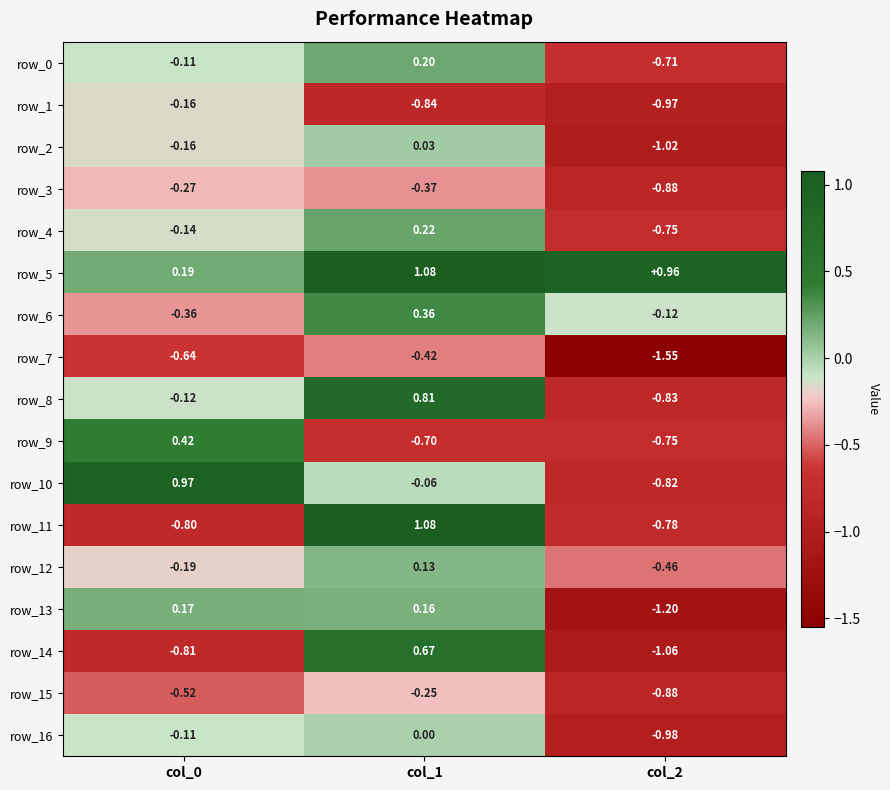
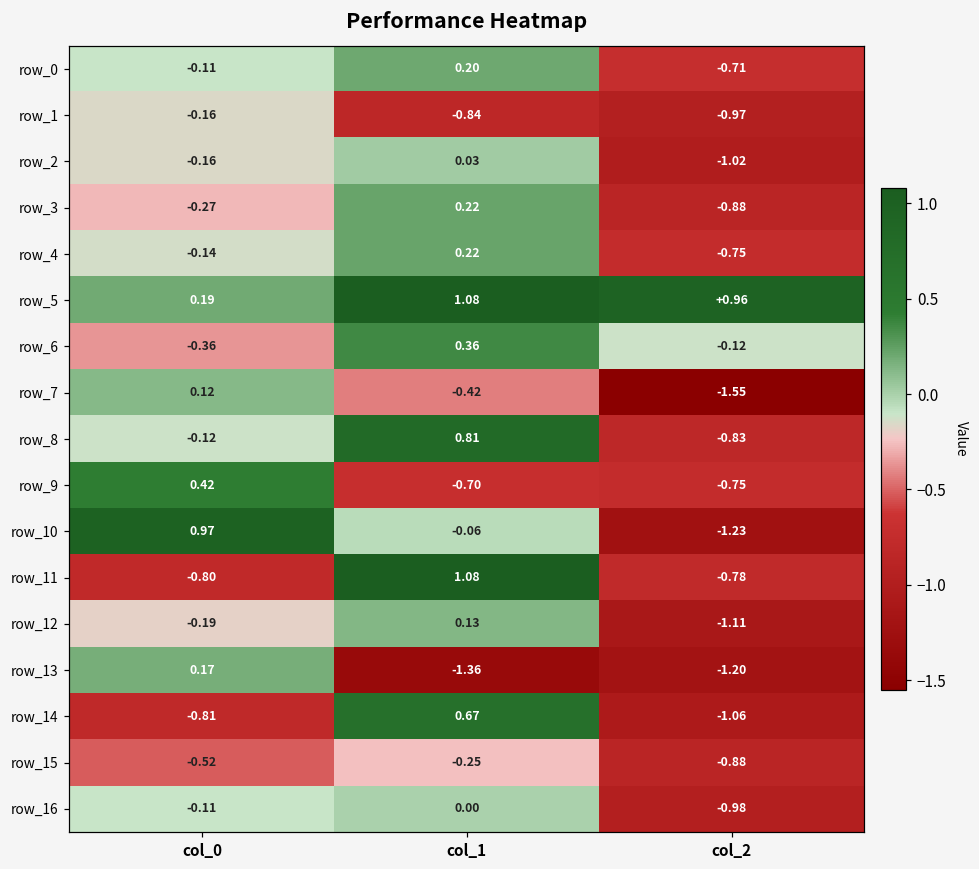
  {
    "row_0": {
      "col_0": "-0.11",
      "col_1": "0.20",
      "col_2": "-0.71"
    },
    "row_1": {
      "col_0": "-0.16",
      "col_1": "-0.84",
      "col_2": "-0.97"
    },
    "row_2": {
      "col_0": "-0.16",
      "col_1": "0.03",
      "col_2": "-1.02"
    },
    "row_3": {
      "col_0": "-0.27",
-     "col_1": "-0.37",
+     "col_1": "0.22",
      "col_2": "-0.88"
    },
    "row_4": {
      "col_0": "-0.14",
      "col_1": "0.22",
      "col_2": "-0.75"
    },
    "row_5": {
      "col_0": "0.19",
      "col_1": "1.08",
      "col_2": "+0.96"
    },
    "row_6": {
      "col_0": "-0.36",
      "col_1": "0.36",
      "col_2": "-0.12"
    },
    "row_7": {
-     "col_0": "-0.64",
+     "col_0": "0.12",
      "col_1": "-0.42",
      "col_2": "-1.55"
    },
    "row_8": {
      "col_0": "-0.12",
      "col_1": "0.81",
      "col_2": "-0.83"
    },
    "row_9": {
      "col_0": "0.42",
      "col_1": "-0.70",
      "col_2": "-0.75"
    },
    "row_10": {
      "col_0": "0.97",
      "col_1": "-0.06",
-     "col_2": "-0.82"
+     "col_2": "-1.23"
    },
    "row_11": {
      "col_0": "-0.80",
      "col_1": "1.08",
      "col_2": "-0.78"
    },
    "row_12": {
      "col_0": "-0.19",
      "col_1": "0.13",
-     "col_2": "-0.46"
+     "col_2": "-1.11"
    },
    "row_13": {
      "col_0": "0.17",
-     "col_1": "0.16",
+     "col_1": "-1.36",
      "col_2": "-1.20"
    },
    "row_14": {
      "col_0": "-0.81",
      "col_1": "0.67",
      "col_2": "-1.06"
    },
    "row_15": {
      "col_0": "-0.52",
      "col_1": "-0.25",
      "col_2": "-0.88"
    },
    "row_16": {
      "col_0": "-0.11",
      "col_1": "0.00",
      "col_2": "-0.98"
    }
  }
